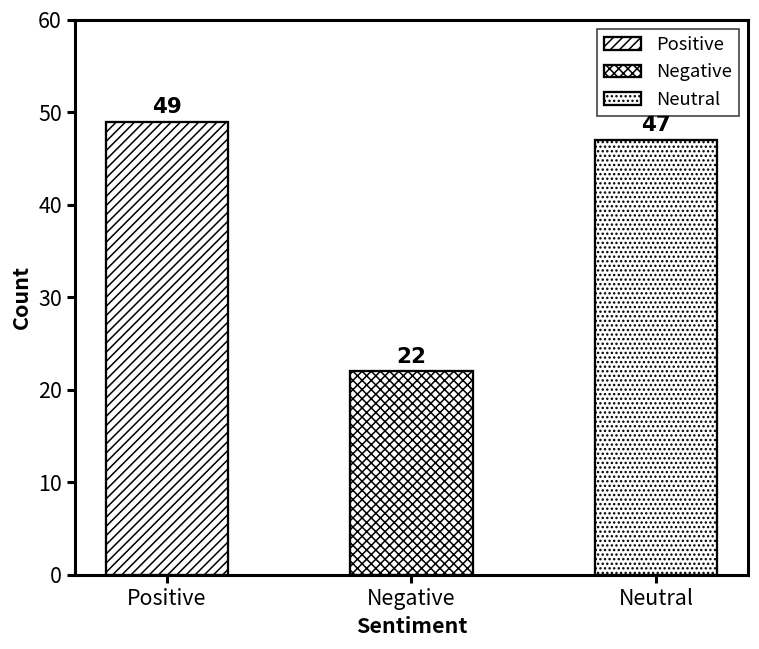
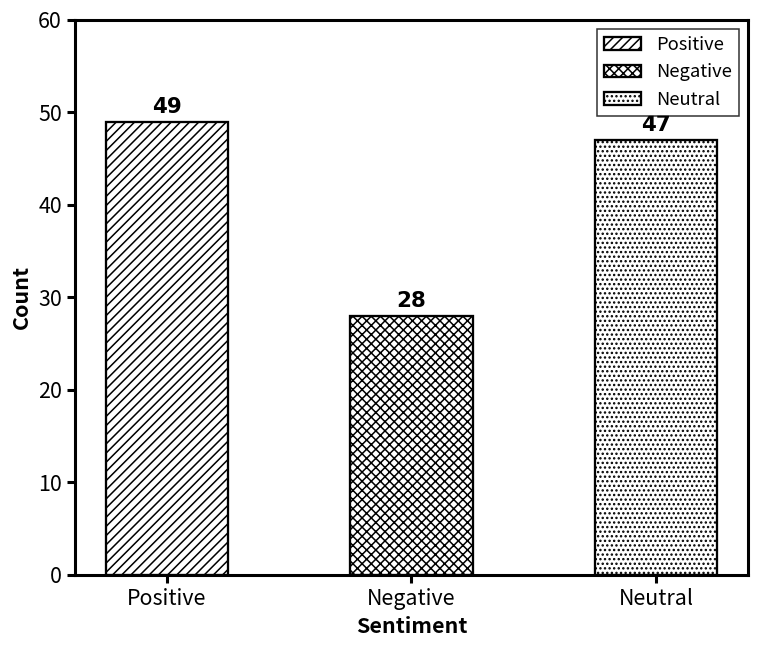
  {
    "Positive": 49,
-   "Negative": 22
+   "Negative": 28
  }
